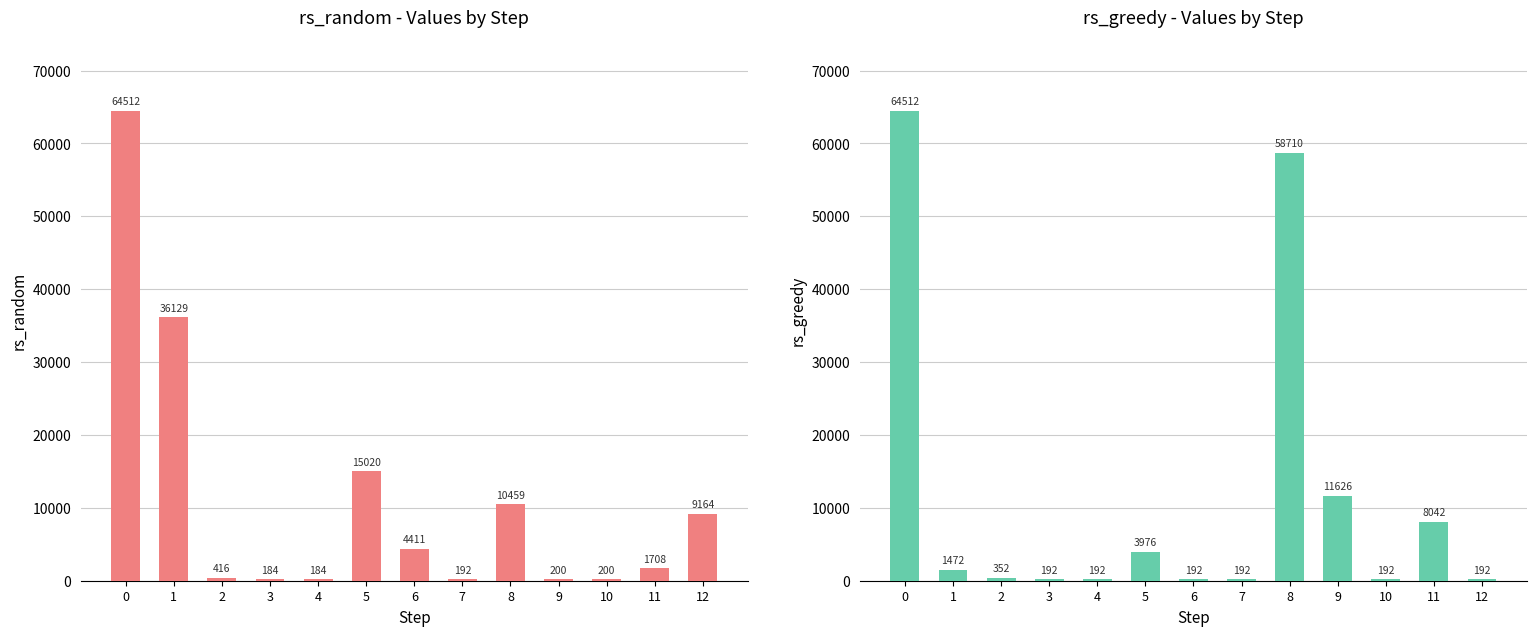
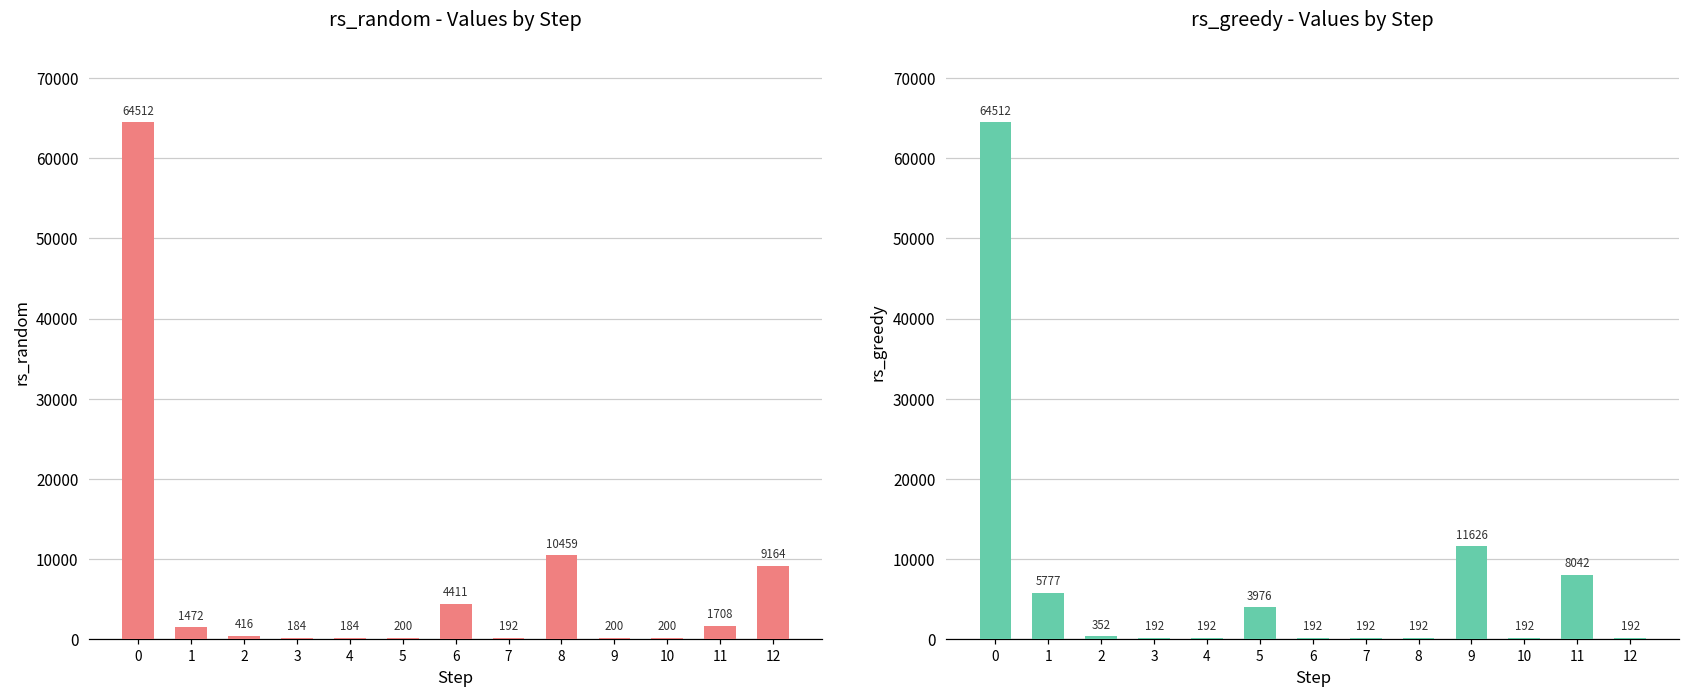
  {
    "rs_random - Values by Step": {
      "0": 64512,
-     "1": 36129,
+     "1": 1472,
      "2": 416,
      "3": 184,
      "4": 184,
-     "5": 15020,
+     "5": 200,
      "6": 4411,
      "7": 192,
      "8": 10459,
      "9": 200,
      "10": 200,
      "11": 1708,
      "12": 9164
    },
    "rs_greedy - Values by Step": {
      "0": 64512,
-     "1": 1472,
+     "1": 5777,
      "2": 352,
      "3": 192,
      "4": 192,
      "5": 3976,
      "6": 192,
      "7": 192,
-     "8": 58710,
+     "8": 192,
      "9": 11626,
      "10": 192,
      "11": 8042,
      "12": 192
    }
  }
